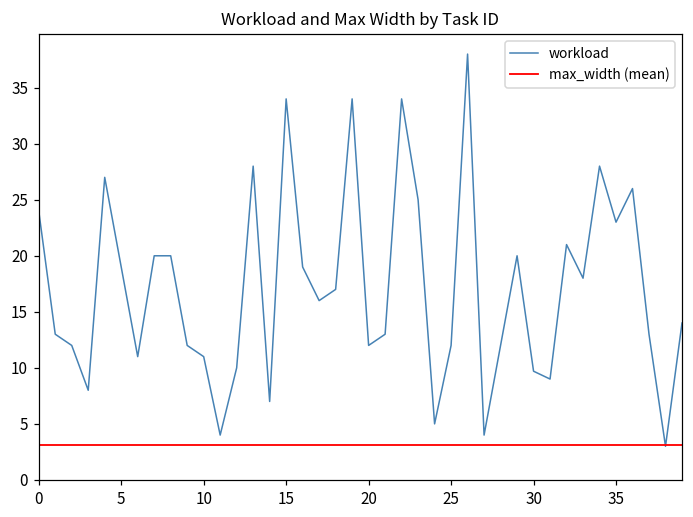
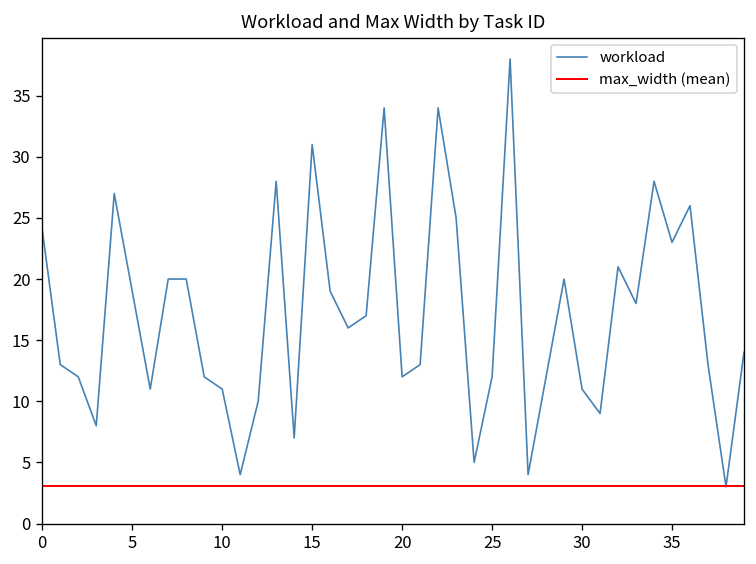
  {
    "0": 24.0,
    "5": 19.0,
    "10": 11.0,
-   "15": 34,
+   "15": 31,
    "20": 12.0,
    "25": 12.0,
-   "30": 9.7,
+   "30": 11.0,
    "35": 23.0
  }
